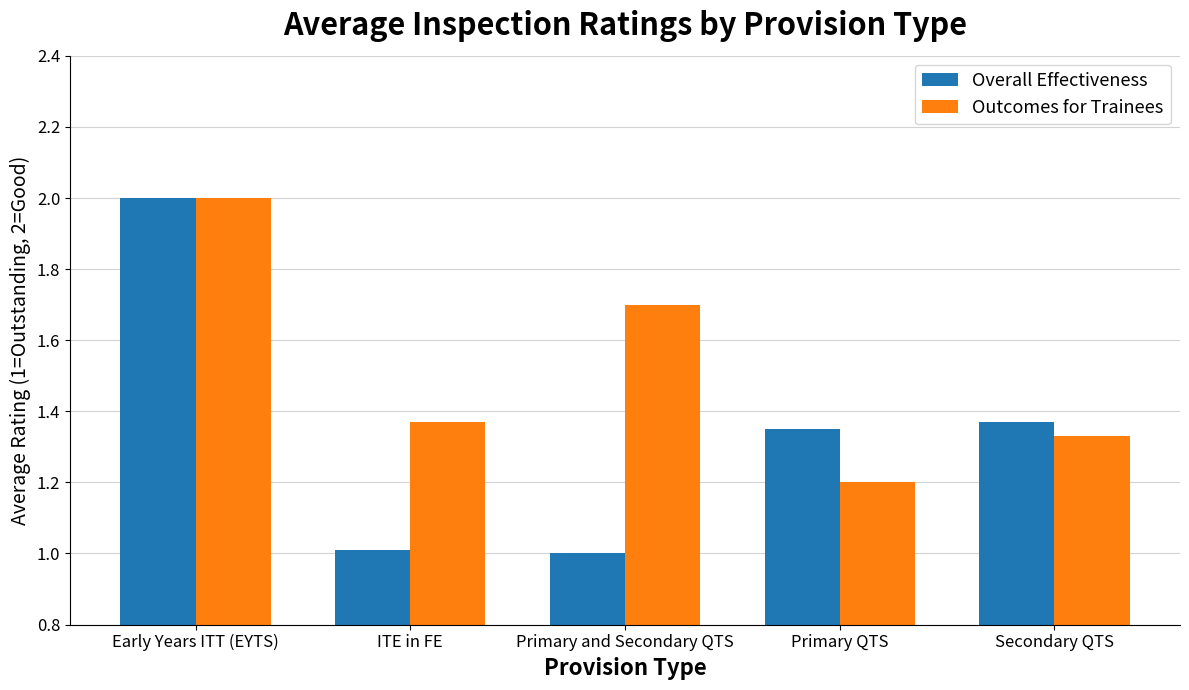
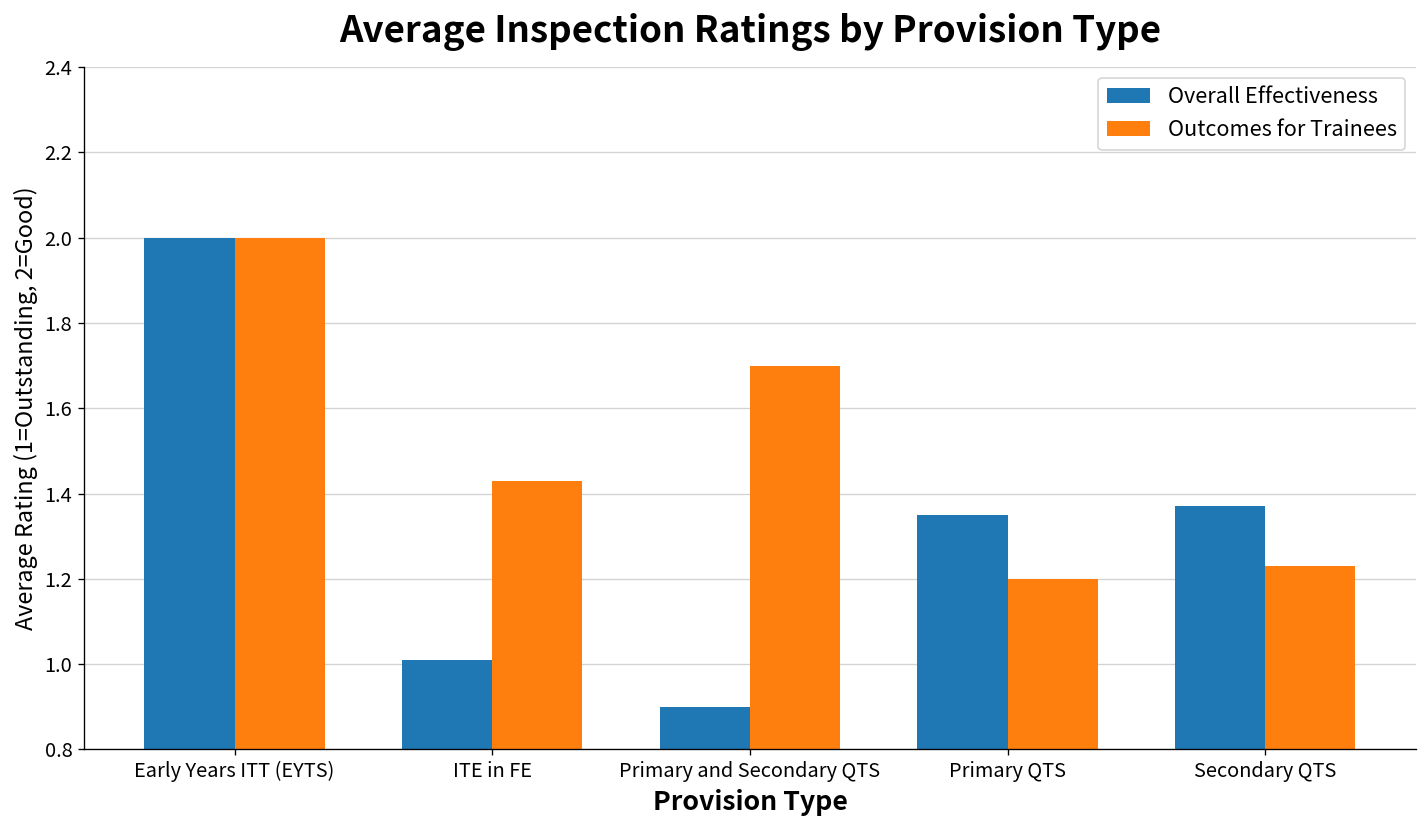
  {
    "Overall Effectiveness": {
      "Early Years ITT (EYTS)": 2.0,
      "ITE in FE": 1.01,
-     "Primary and Secondary QTS": 1.0,
+     "Primary and Secondary QTS": 0.9,
      "Primary QTS": 1.35,
      "Secondary QTS": 1.37
    },
    "Outcomes for Trainees": {
      "Early Years ITT (EYTS)": 2.00,
-     "ITE in FE": 1.37,
+     "ITE in FE": 1.43,
      "Primary and Secondary QTS": 1.70,
      "Primary QTS": 1.20,
-     "Secondary QTS": 1.33
+     "Secondary QTS": 1.23
    }
  }
